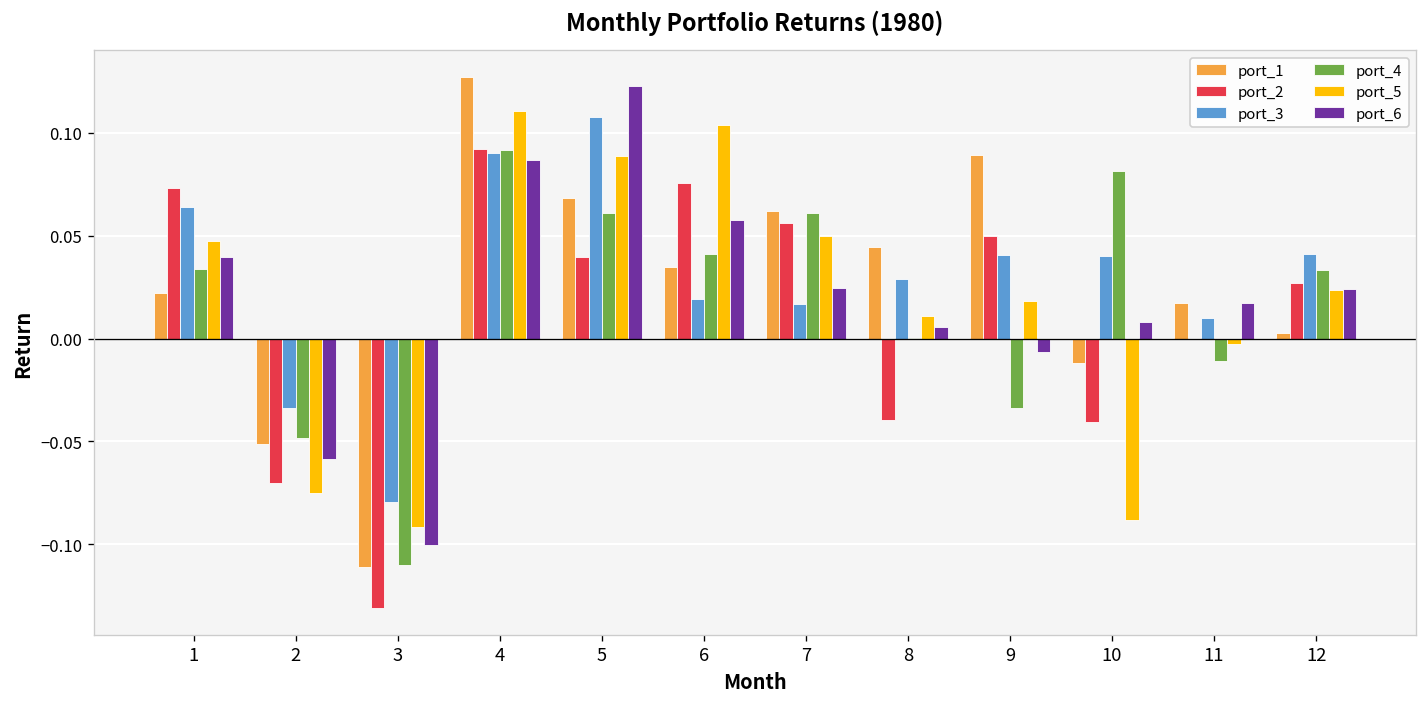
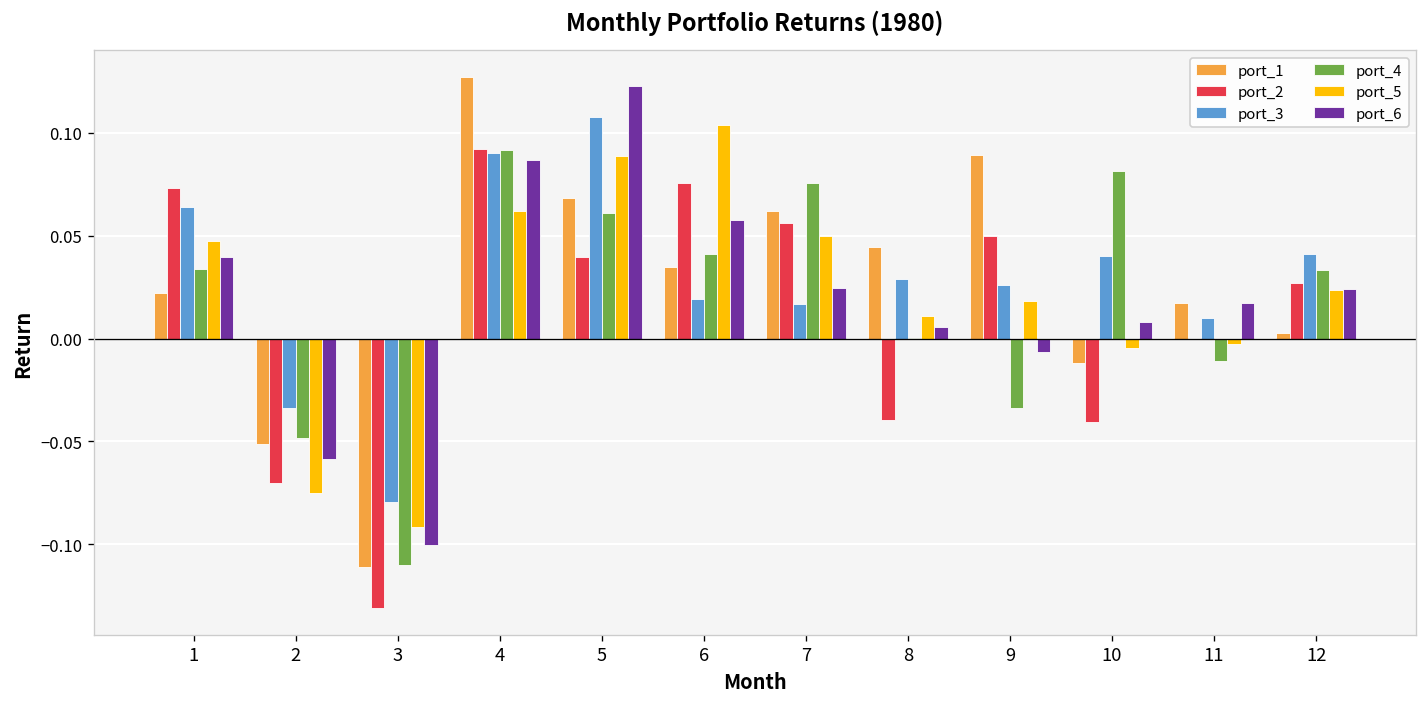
  {
    "port_1": {
      "1": 0.022,
      "2": -0.052,
      "3": -0.111,
      "4": 0.127,
      "5": 0.068,
      "6": 0.035,
      "7": 0.062,
      "8": 0.045,
      "9": 0.089,
      "10": -0.012,
      "11": 0.017,
      "12": 0.003
    },
    "port_2": {
      "1": 0.073,
      "2": -0.070,
      "3": -0.131,
      "4": 0.092,
      "5": 0.040,
      "6": 0.075,
      "7": 0.056,
      "8": -0.040,
      "9": 0.050,
      "10": -0.041,
      "12": 0.027
    },
    "port_3": {
      "1": 0.064,
      "2": -0.034,
      "3": -0.079,
      "4": 0.090,
      "5": 0.108,
      "6": 0.019,
      "7": 0.017,
      "8": 0.029,
-     "9": 0.040,
+     "9": 0.026,
      "10": 0.040,
      "11": 0.010,
      "12": 0.041
    },
    "port_4": {
      "1": 0.034,
      "2": -0.048,
      "3": -0.110,
      "4": 0.092,
      "5": 0.061,
      "6": 0.041,
-     "7": 0.061,
+     "7": 0.075,
      "9": -0.034,
      "10": 0.081,
      "11": -0.011,
      "12": 0.033
    },
    "port_5": {
      "1": 0.047,
      "2": -0.075,
      "3": -0.092,
-     "4": 0.111,
+     "4": 0.062,
      "5": 0.089,
      "6": 0.104,
      "7": 0.050,
      "8": 0.011,
      "9": 0.018,
-     "10": -0.088,
+     "10": -0.004,
      "11": -0.002,
      "12": 0.024
    },
    "port_6": {
      "1": 0.040,
      "2": -0.059,
      "3": -0.100,
      "4": 0.087,
      "5": 0.123,
      "6": 0.058,
      "7": 0.025,
      "8": 0.006,
      "9": -0.007,
      "10": 0.008,
      "11": 0.017,
      "12": 0.024
    }
  }
